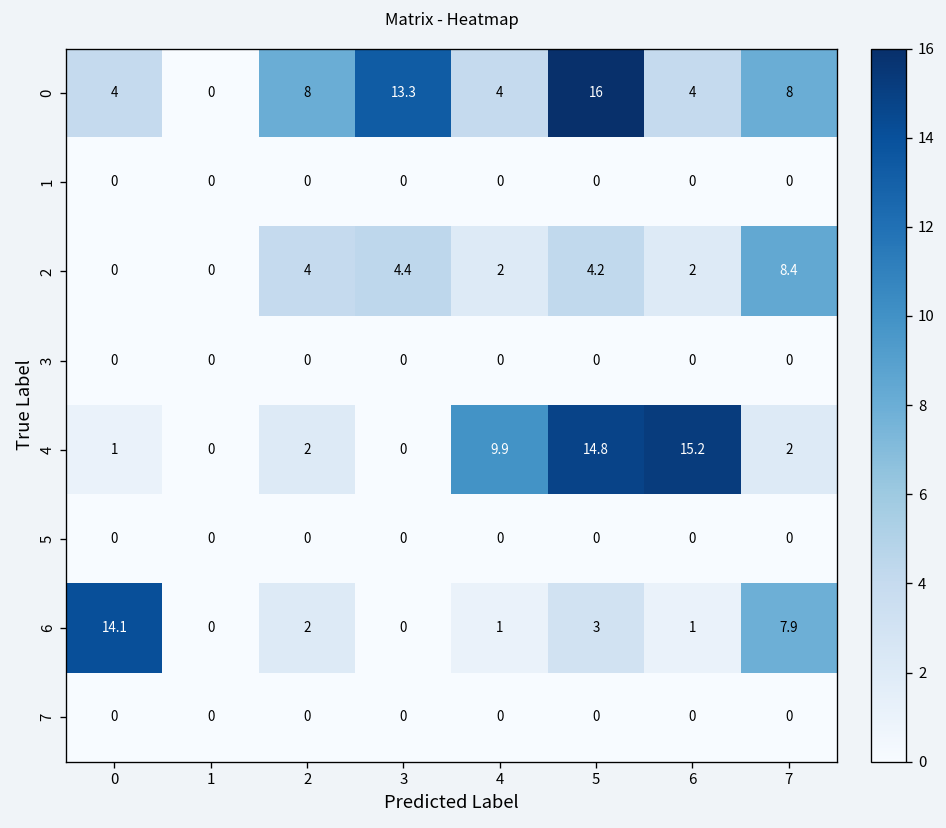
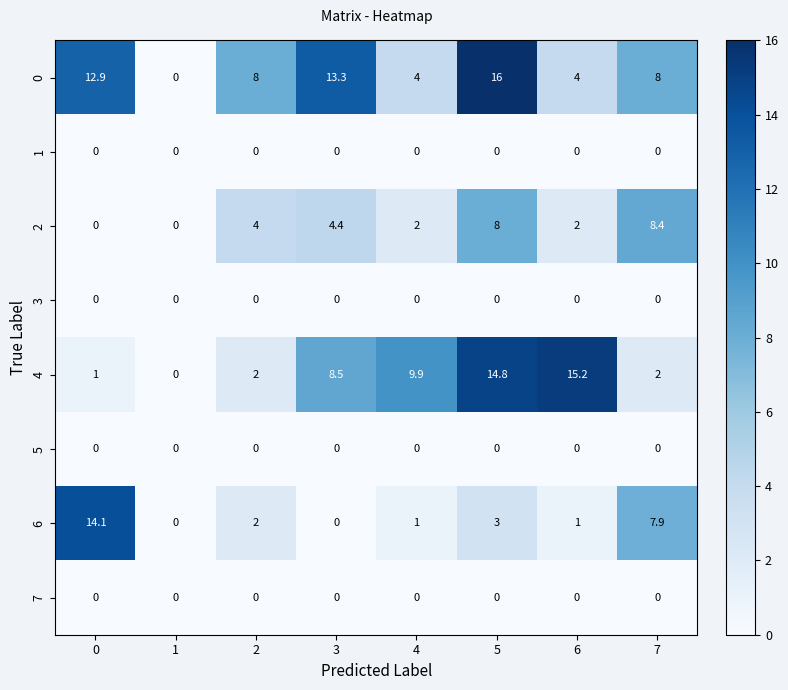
  {
    "0": {
-     "0": 4,
+     "0": 12.9,
      "1": 0,
      "2": 8,
      "3": 13.3,
      "4": 4,
      "5": 16,
      "6": 4,
      "7": 8
    },
    "1": {
      "0": 0,
      "1": 0,
      "2": 0,
      "3": 0,
      "4": 0,
      "5": 0,
      "6": 0,
      "7": 0
    },
    "2": {
      "0": 0,
      "1": 0,
      "2": 4,
      "3": 4.4,
      "4": 2,
-     "5": 4.2,
+     "5": 8,
      "6": 2,
      "7": 8.4
    },
    "3": {
      "0": 0,
      "1": 0,
      "2": 0,
      "3": 0,
      "4": 0,
      "5": 0,
      "6": 0,
      "7": 0
    },
    "4": {
      "0": 1,
      "1": 0,
      "2": 2,
-     "3": 0,
+     "3": 8.5,
      "4": 9.9,
      "5": 14.8,
      "6": 15.2,
      "7": 2
    },
    "5": {
      "0": 0,
      "1": 0,
      "2": 0,
      "3": 0,
      "4": 0,
      "5": 0,
      "6": 0,
      "7": 0
    },
    "6": {
      "0": 14.1,
      "1": 0,
      "2": 2,
      "3": 0,
      "4": 1,
      "5": 3,
      "6": 1,
      "7": 7.9
    },
    "7": {
      "0": 0,
      "1": 0,
      "2": 0,
      "3": 0,
      "4": 0,
      "5": 0,
      "6": 0,
      "7": 0
    }
  }
